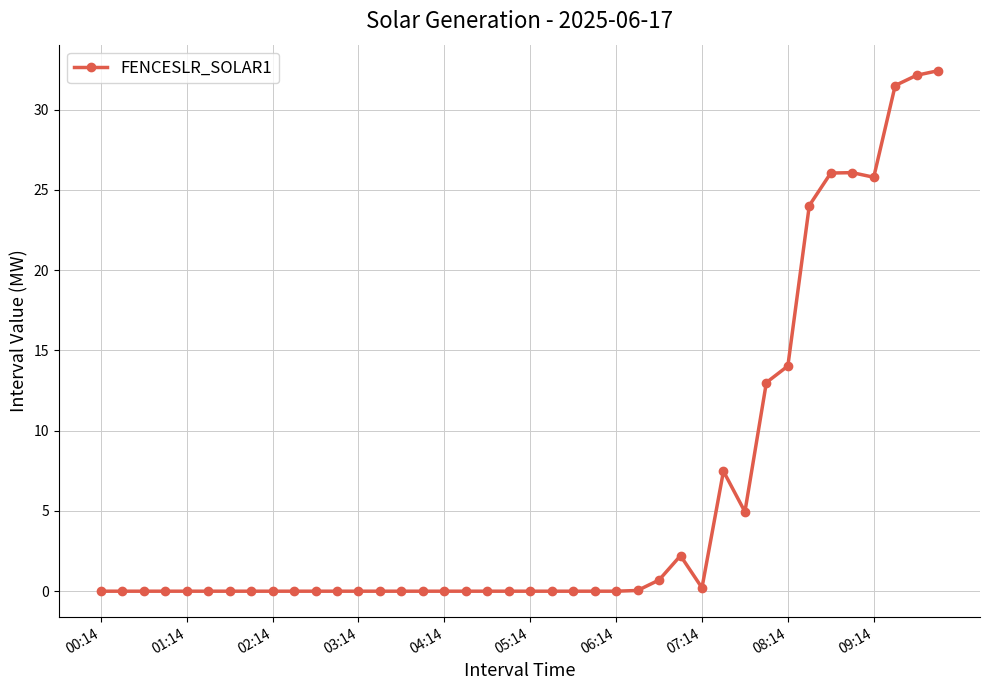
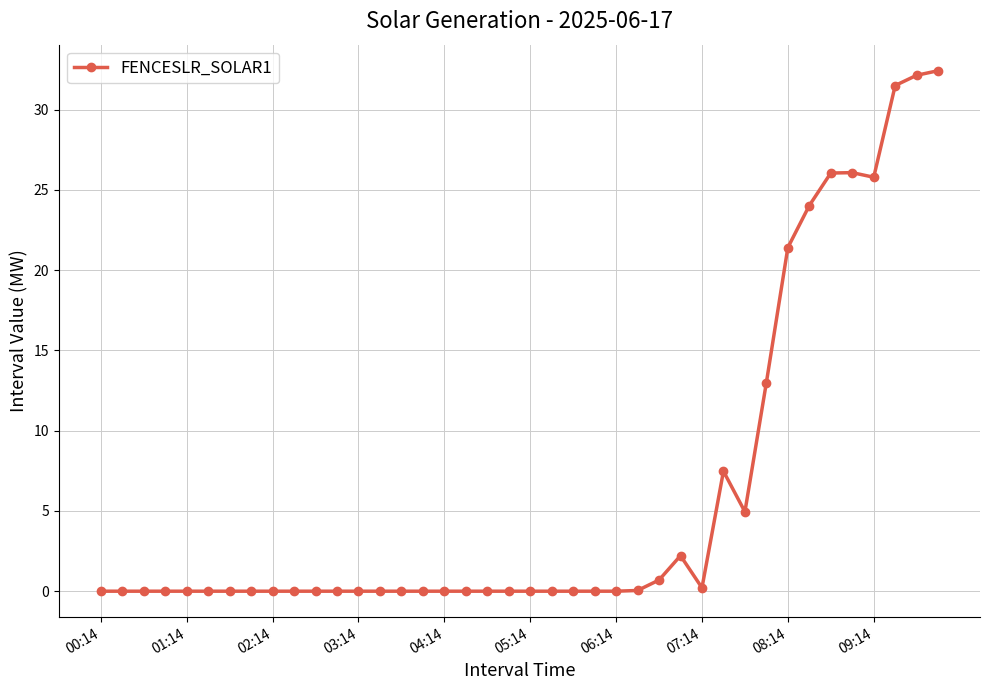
  {
    "00:14": 0.0,
    "01:14": 0.0,
    "02:14": 0.0,
    "03:14": 0.0,
    "04:14": 0.0,
    "05:14": 0.0,
    "06:14": 0.0,
    "07:14": 0.2,
-   "08:14": 14.0,
+   "08:14": 21.4,
    "09:14": 25.8
  }
